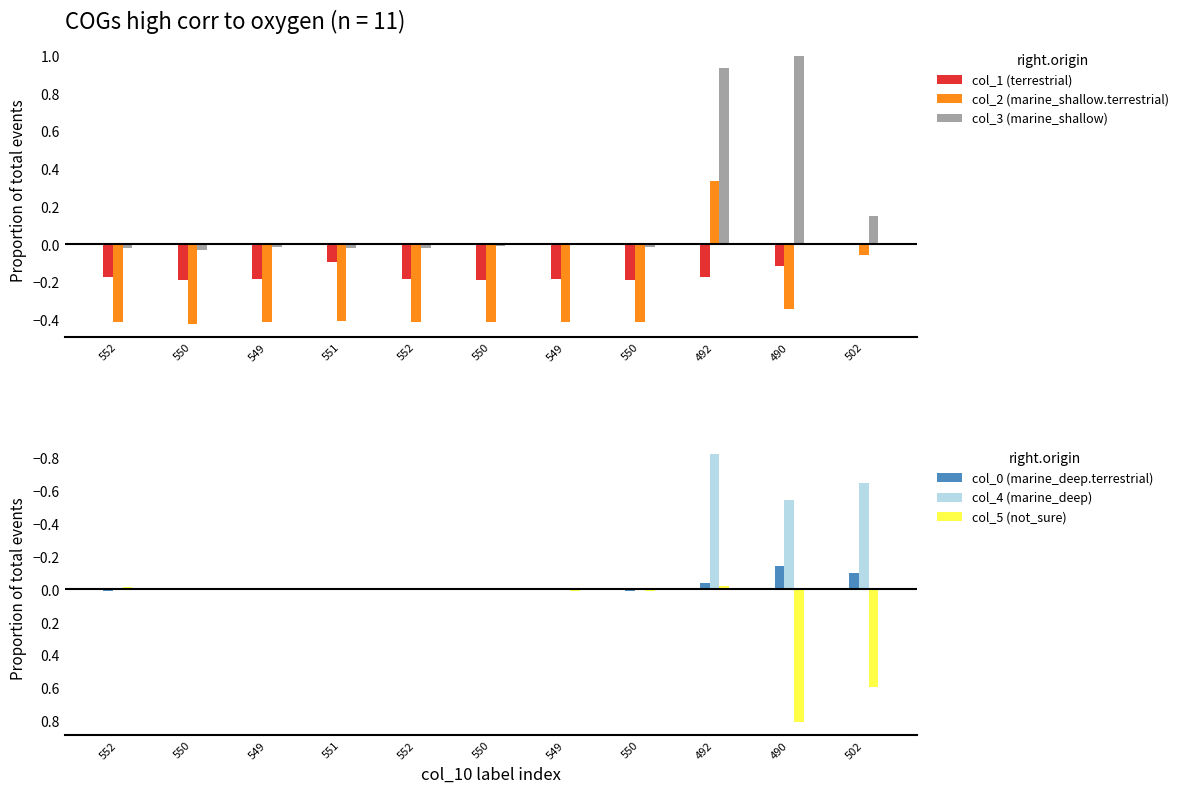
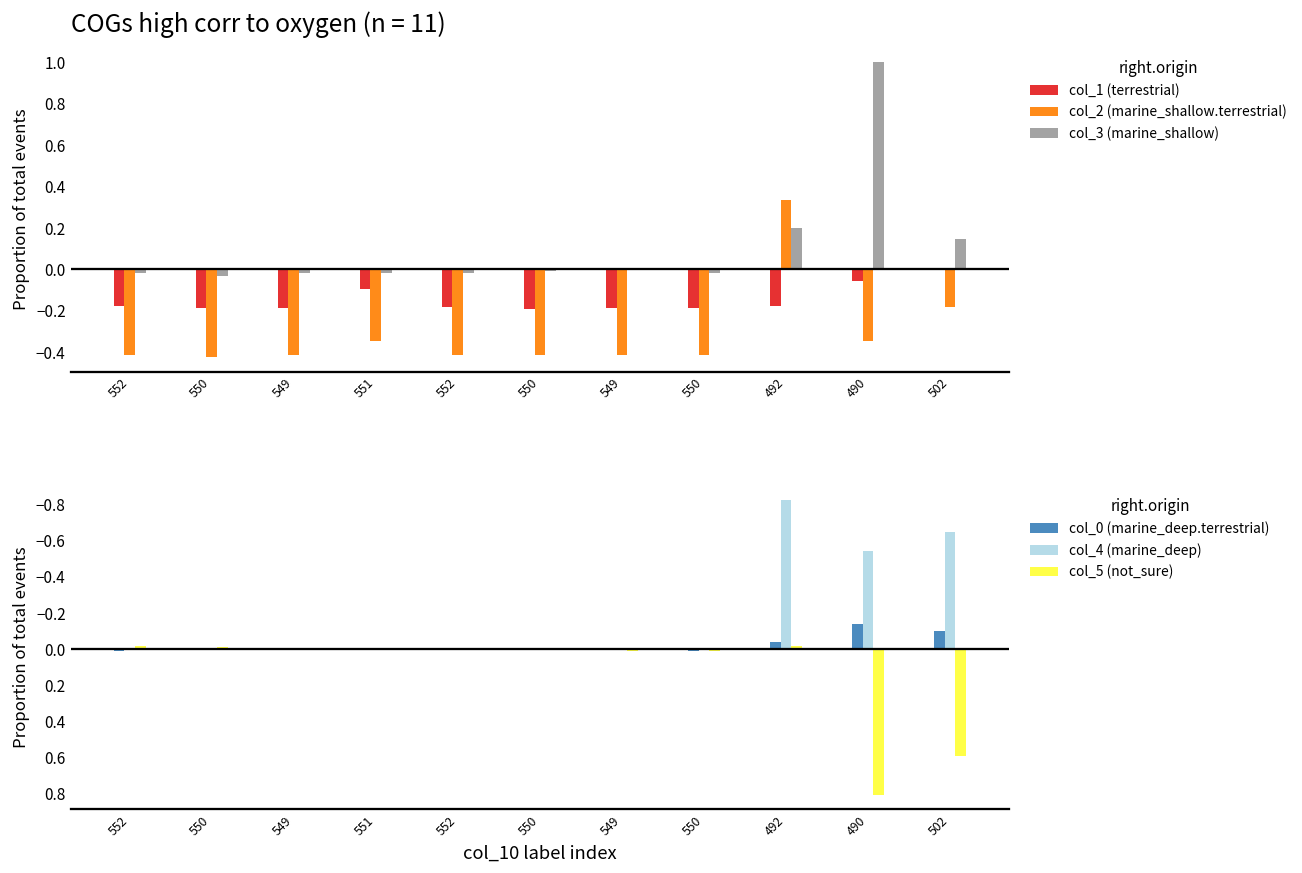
  {
    "COGs high corr to oxygen (n = 11)": {
      "col_1 (terrestrial)": {
        "551": -0.09,
        "492": -0.18,
-       "490": -0.12
+       "490": -0.05
      },
      "col_2 (marine_shallow.terrestrial)": {
-       "551": -0.41,
+       "551": -0.34,
        "492": 0.34,
        "490": -0.34,
-       "502": -0.06
+       "502": -0.18
      },
      "col_3 (marine_shallow)": {
        "551": -0.02,
-       "492": 0.93,
+       "492": 0.20,
        "490": 1.00,
        "502": 0.15
      }
    }
  }
